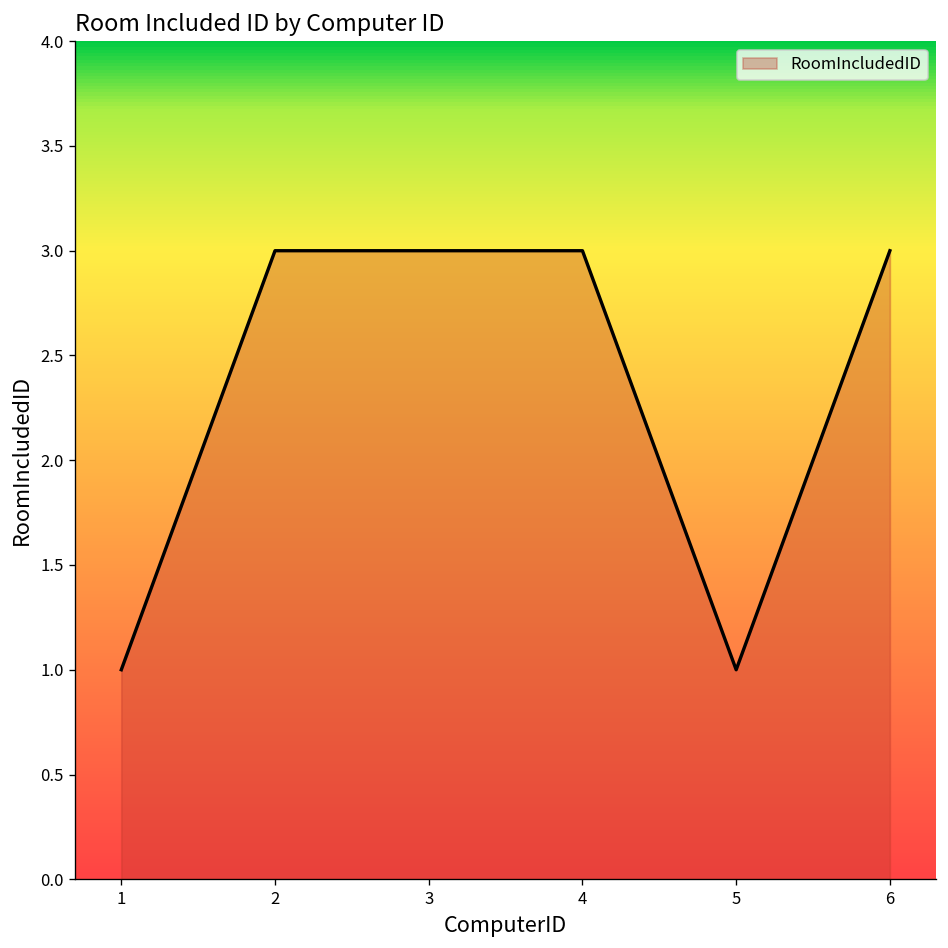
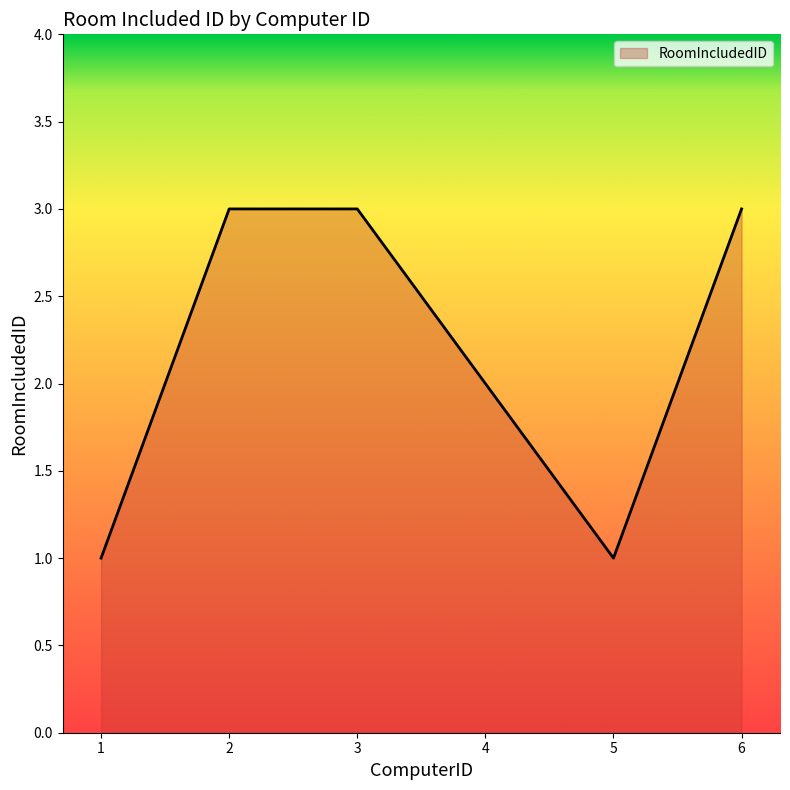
  {
    "1": 1,
    "2": 3,
    "3": 3,
-   "4": 3,
+   "4": 2,
    "5": 1,
    "6": 3
  }
